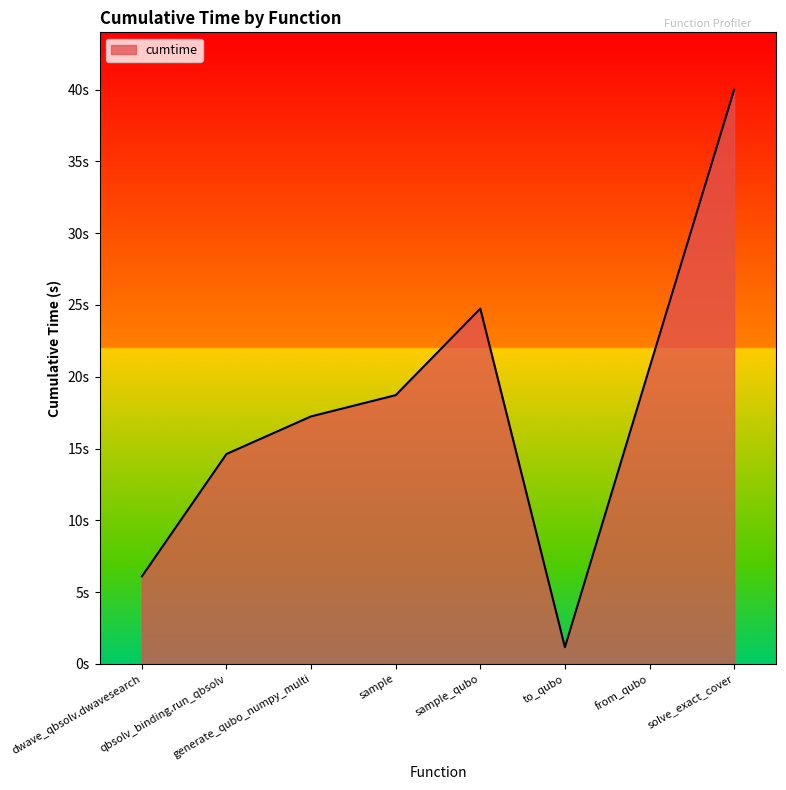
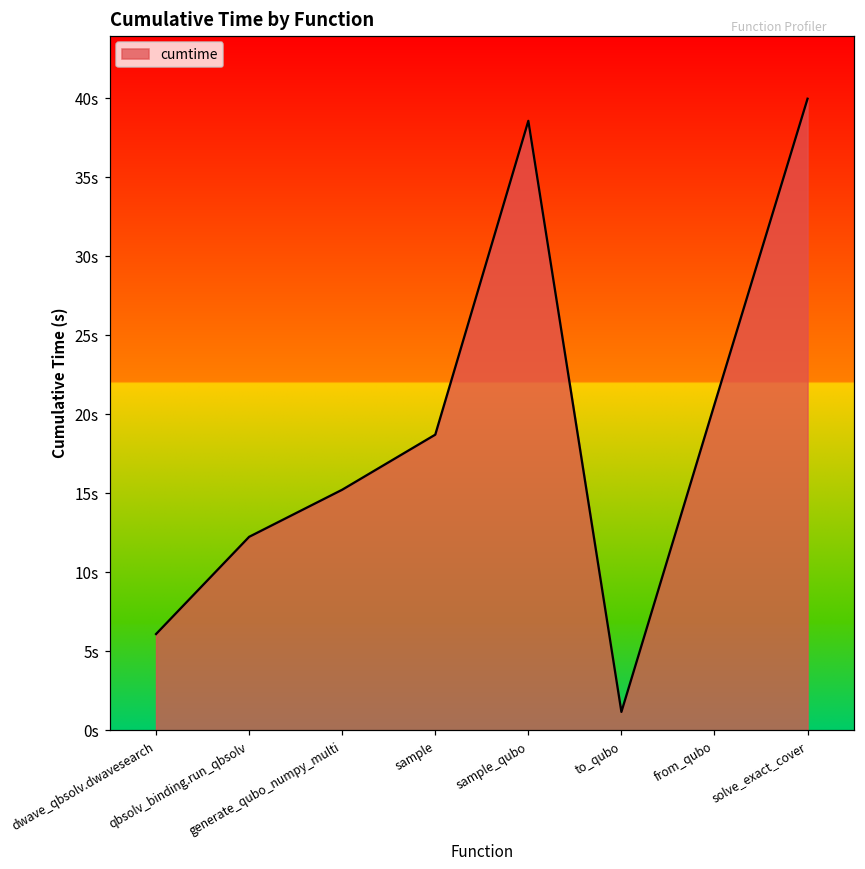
  {
    "dwave_qbsolv.dwavesearch": "6.1s",
-   "qbsolv_binding.run_qbsolv": "14.6s",
-   "generate_qubo_numpy_multi": "17.2s",
+   "qbsolv_binding.run_qbsolv": "12.3s",
+   "generate_qubo_numpy_multi": "15.2s",
    "sample": "18.7s",
-   "sample_qubo": "24.7s",
+   "sample_qubo": "38.6s",
    "to_qubo": "1.2s",
    "from_qubo": "20.6s",
    "solve_exact_cover": "40.0s"
  }
